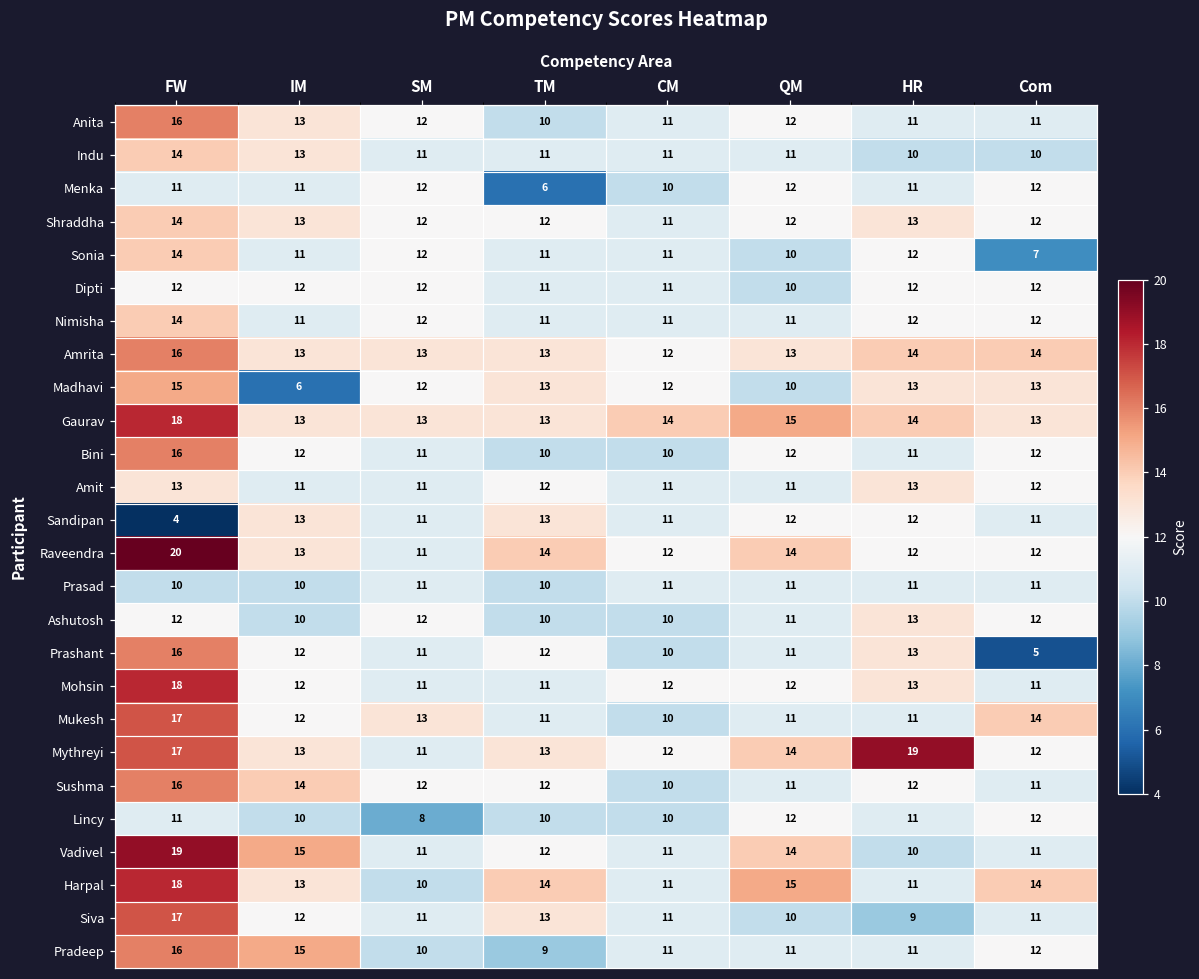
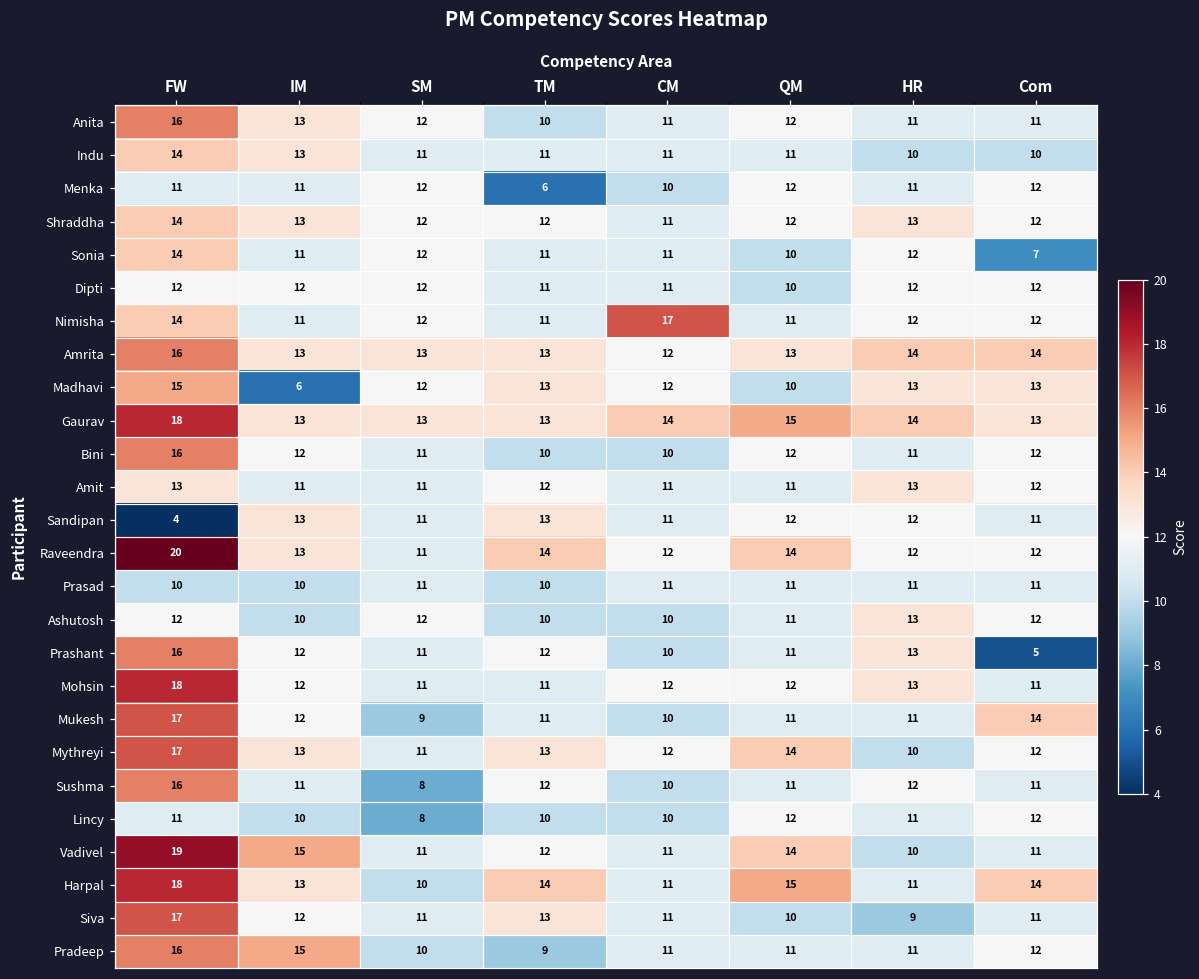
  {
    "Nimisha": {
      "FW": 14,
      "IM": 11,
      "SM": 12,
      "TM": 11,
-     "CM": 11,
+     "CM": 17,
      "QM": 11,
      "HR": 12,
      "Com": 12
    },
    "Mukesh": {
      "FW": 17,
      "IM": 12,
-     "SM": 13,
+     "SM": 9,
      "TM": 11,
      "CM": 10,
      "QM": 11,
      "HR": 11,
      "Com": 14
    },
    "Mythreyi": {
      "FW": 17,
      "IM": 13,
      "SM": 11,
      "TM": 13,
      "CM": 12,
      "QM": 14,
-     "HR": 19,
+     "HR": 10,
      "Com": 12
    },
    "Sushma": {
      "FW": 16,
-     "IM": 14,
-     "SM": 12,
+     "IM": 11,
+     "SM": 8,
      "TM": 12,
      "CM": 10,
      "QM": 11,
      "HR": 12,
      "Com": 11
    }
  }
